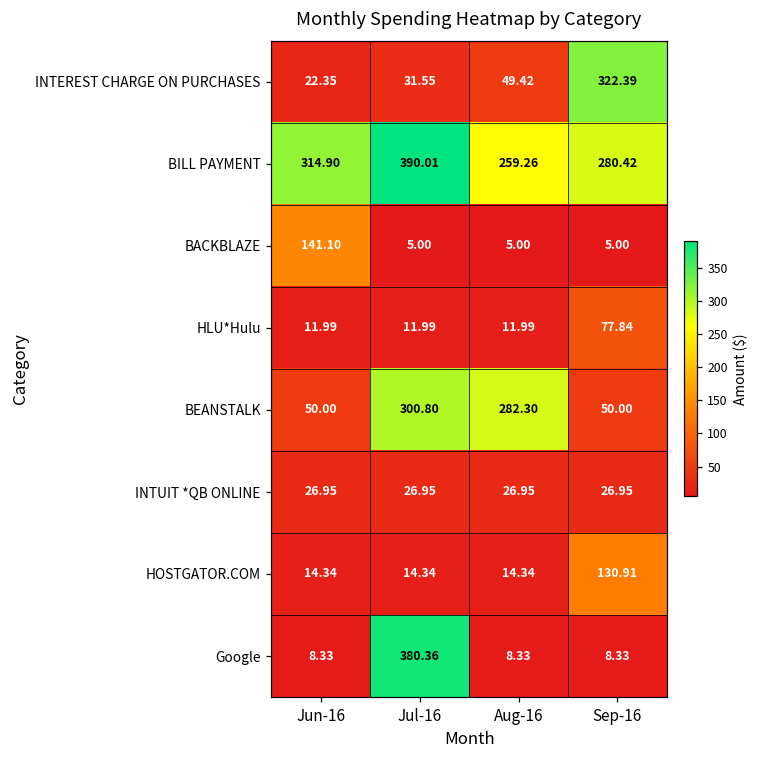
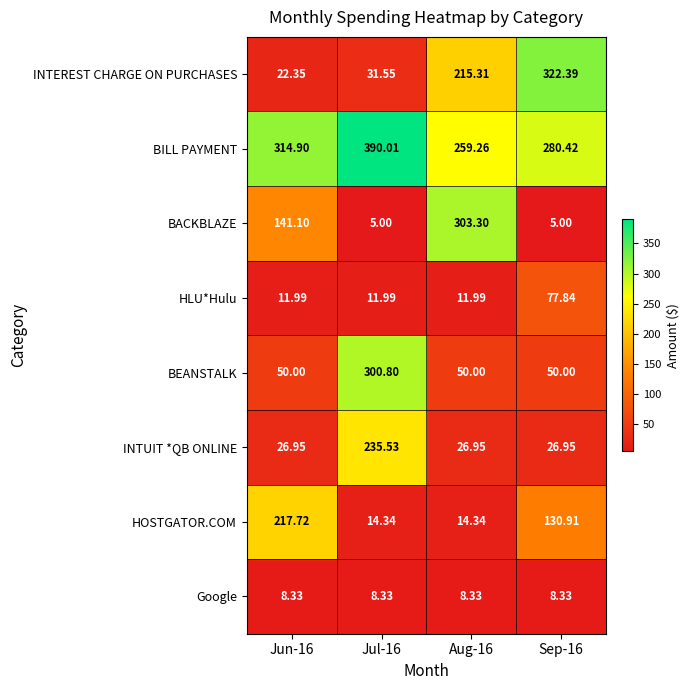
  {
    "INTEREST CHARGE ON PURCHASES": {
      "Jun-16": 22.35,
      "Jul-16": 31.55,
-     "Aug-16": 49.42,
+     "Aug-16": 215.31,
      "Sep-16": 322.39
    },
    "BILL PAYMENT": {
      "Jun-16": 314.90,
      "Jul-16": 390.01,
      "Aug-16": 259.26,
      "Sep-16": 280.42
    },
    "BACKBLAZE": {
      "Jun-16": 141.10,
      "Jul-16": 5.00,
-     "Aug-16": 5.00,
+     "Aug-16": 303.30,
      "Sep-16": 5.00
    },
    "HLU*Hulu": {
      "Jun-16": 11.99,
      "Jul-16": 11.99,
      "Aug-16": 11.99,
      "Sep-16": 77.84
    },
    "BEANSTALK": {
      "Jun-16": 50.00,
      "Jul-16": 300.80,
-     "Aug-16": 282.30,
+     "Aug-16": 50.00,
      "Sep-16": 50.00
    },
    "INTUIT *QB ONLINE": {
      "Jun-16": 26.95,
-     "Jul-16": 26.95,
+     "Jul-16": 235.53,
      "Aug-16": 26.95,
      "Sep-16": 26.95
    },
    "HOSTGATOR.COM": {
-     "Jun-16": 14.34,
+     "Jun-16": 217.72,
      "Jul-16": 14.34,
      "Aug-16": 14.34,
      "Sep-16": 130.91
    },
    "Google": {
      "Jun-16": 8.33,
-     "Jul-16": 380.36,
+     "Jul-16": 8.33,
      "Aug-16": 8.33,
      "Sep-16": 8.33
    }
  }
